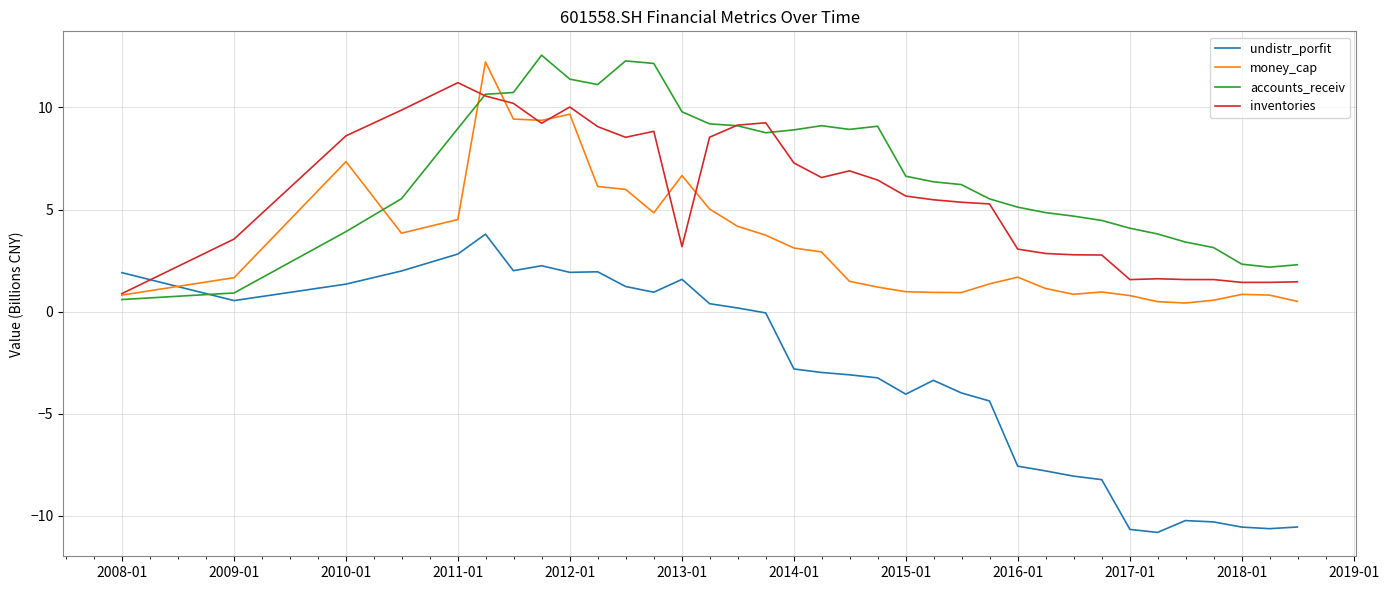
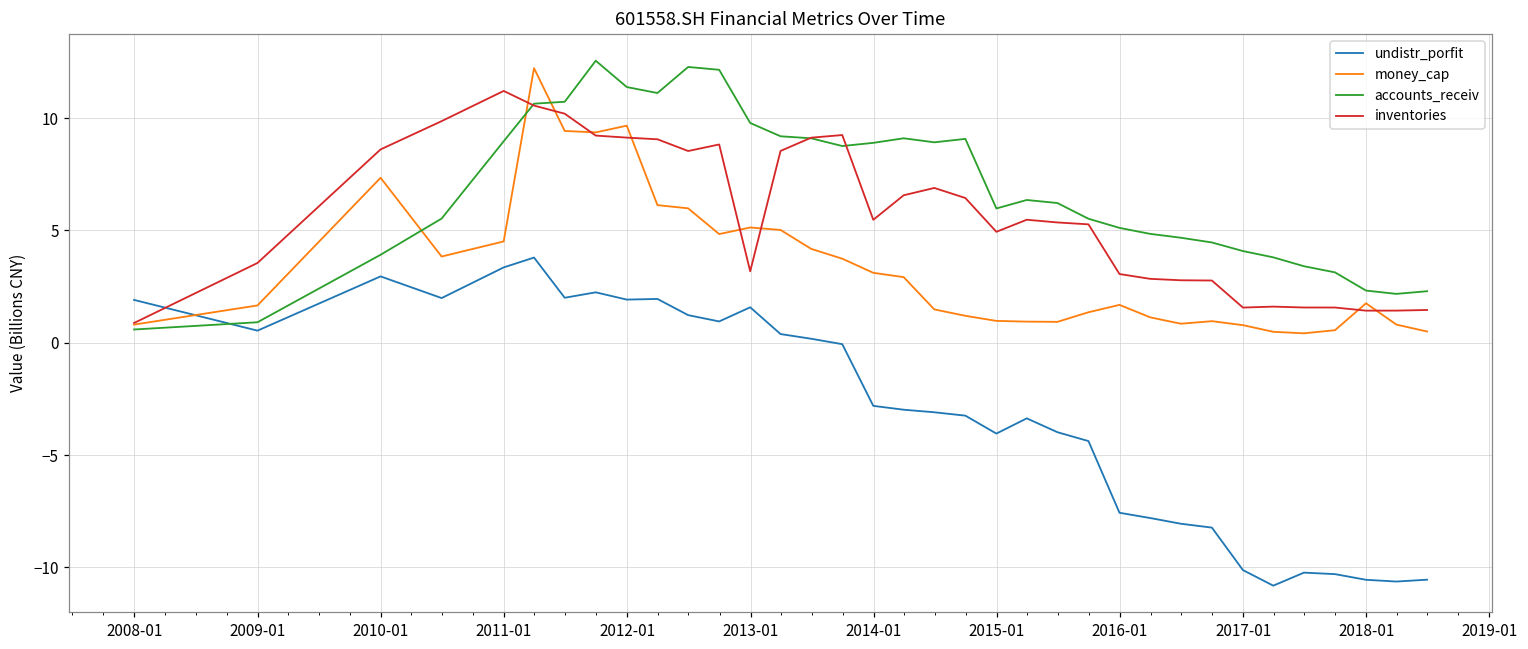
  {
    "undistr_porfit": {
      "2008-01": 1.9,
      "2009-01": 0.5,
-     "2010-01": 1.3,
-     "2011-01": 2.8,
+     "2010-01": 3.0,
+     "2011-01": 3.4,
      "2012-01": 1.9,
      "2013-01": 1.6,
      "2014-01": -2.8,
      "2015-01": -4.0,
      "2016-01": -7.6,
-     "2017-01": -10.7,
+     "2017-01": -10.1,
      "2018-01": -10.6
    },
    "money_cap": {
      "2009-01": 1.7,
      "2010-01": 7.3,
      "2011-01": 4.5,
      "2012-01": 9.7,
-     "2013-01": 6.7,
+     "2013-01": 5.1,
      "2014-01": 3.1,
      "2015-01": 1.0,
      "2016-01": 1.7,
      "2017-01": 0.8,
-     "2018-01": 0.8
+     "2018-01": 1.8
    },
    "accounts_receiv": {
      "2008-01": 0.6,
      "2009-01": 0.9,
      "2010-01": 3.9,
      "2011-01": 9.0,
      "2012-01": 11.4,
      "2013-01": 9.8,
      "2014-01": 8.9,
-     "2015-01": 6.6,
+     "2015-01": 6.0,
      "2016-01": 5.1,
      "2017-01": 4.1,
      "2018-01": 2.3
    },
    "inventories": {
      "2009-01": 3.6,
      "2010-01": 8.6,
      "2011-01": 11.2,
-     "2012-01": 10.0,
+     "2012-01": 9.1,
      "2013-01": 3.2,
-     "2014-01": 7.3,
-     "2015-01": 5.7,
+     "2014-01": 5.5,
+     "2015-01": 4.9,
      "2016-01": 3.1,
      "2017-01": 1.6,
      "2018-01": 1.4
    }
  }
